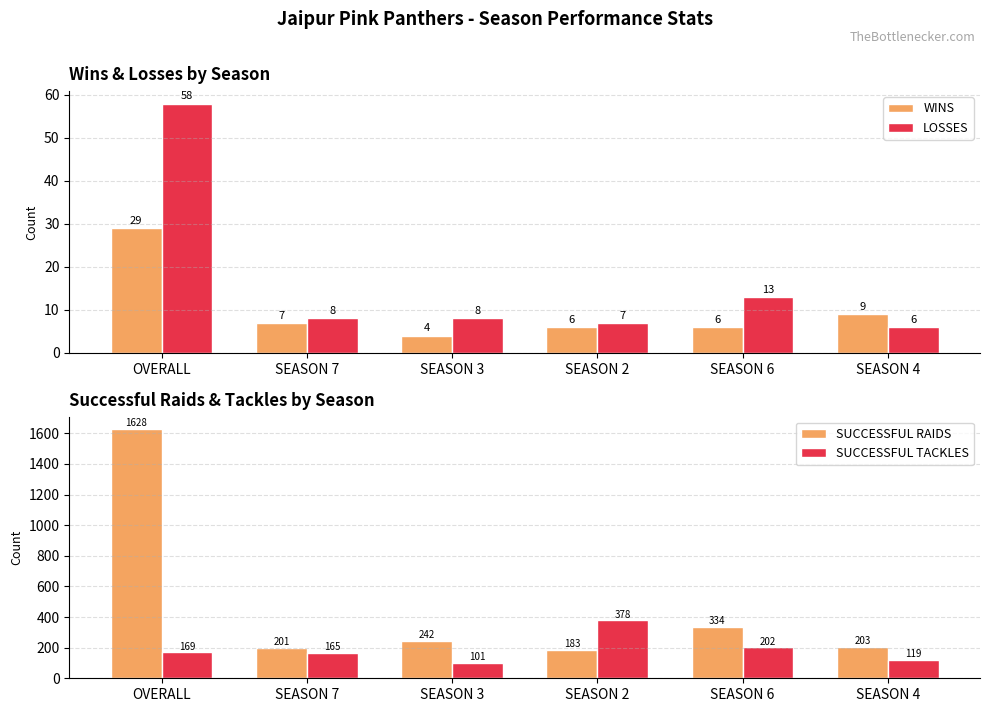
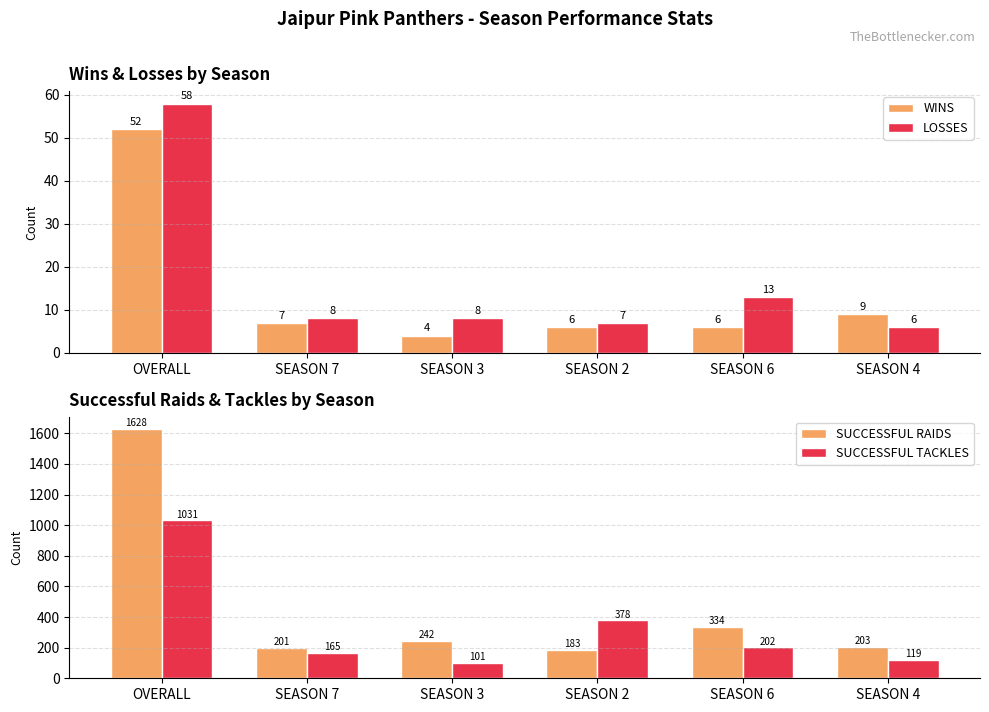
  {
    "Wins & Losses by Season": {
      "WINS": {
-       "OVERALL": 29,
+       "OVERALL": 52,
        "SEASON 7": 7,
        "SEASON 3": 4,
        "SEASON 2": 6,
        "SEASON 6": 6,
        "SEASON 4": 9
      },
      "LOSSES": {
        "OVERALL": 58,
        "SEASON 7": 8,
        "SEASON 3": 8,
        "SEASON 2": 7,
        "SEASON 6": 13,
        "SEASON 4": 6
      }
    },
    "Successful Raids & Tackles by Season": {
      "SUCCESSFUL RAIDS": {
        "OVERALL": 1628,
        "SEASON 7": 201,
        "SEASON 3": 242,
        "SEASON 2": 183,
        "SEASON 6": 334,
        "SEASON 4": 203
      },
      "SUCCESSFUL TACKLES": {
-       "OVERALL": 169,
+       "OVERALL": 1031,
        "SEASON 7": 165,
        "SEASON 3": 101,
        "SEASON 2": 378,
        "SEASON 6": 202,
        "SEASON 4": 119
      }
    }
  }
